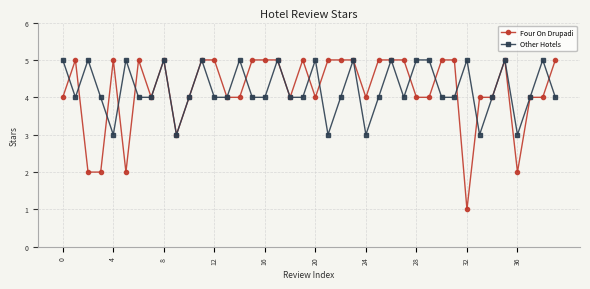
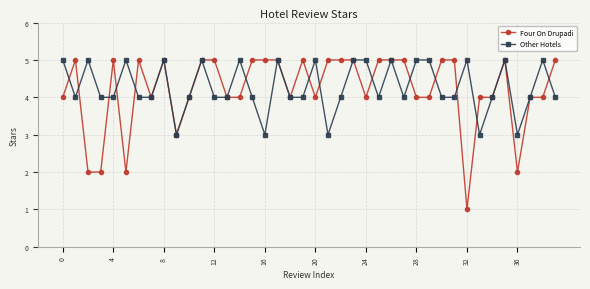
  {
    "Four On Drupadi": {
      "0": 4,
      "4": 5,
      "12": 5,
      "16": 5,
      "20": 4,
      "24": 4,
      "28": 4,
      "32": 1,
      "36": 2
    },
    "Other Hotels": {
      "0": 5,
-     "4": 3,
+     "4": 4,
      "12": 4,
-     "16": 4,
+     "16": 3,
      "20": 5,
-     "24": 3,
+     "24": 5,
      "28": 5,
      "32": 5,
      "36": 3
    }
  }
